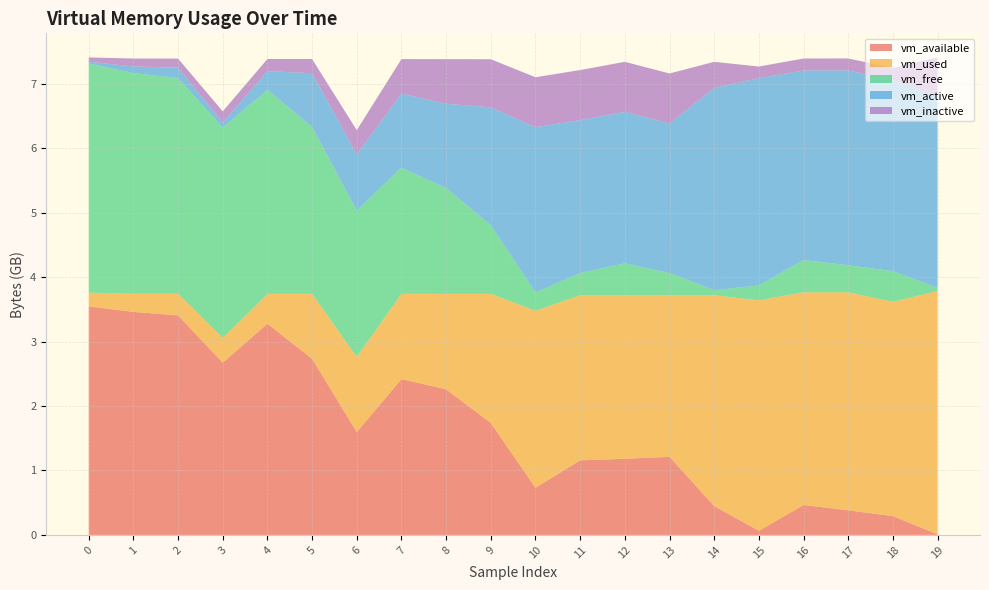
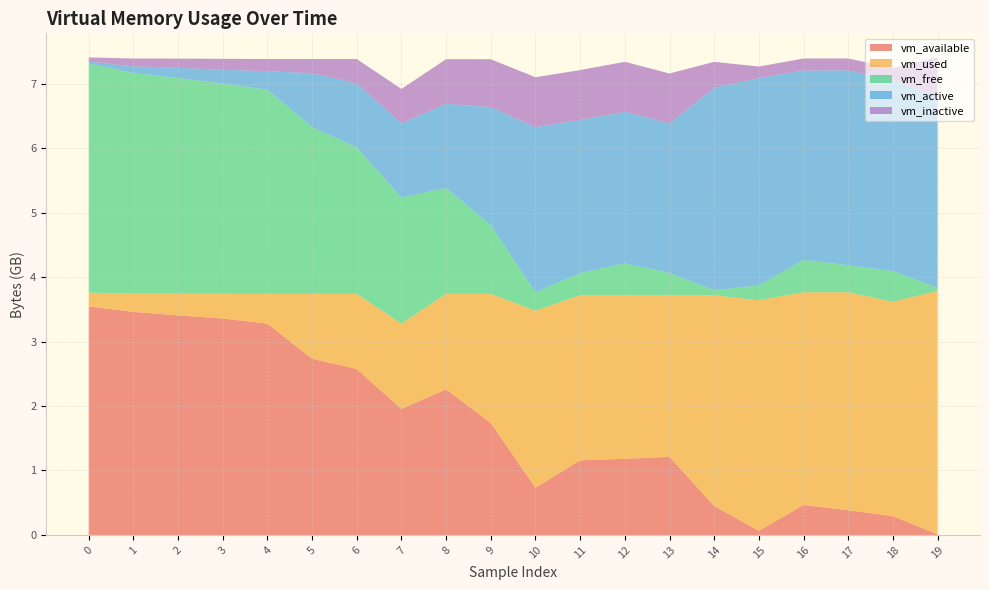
  {
    "vm_available": {
      "0": 3.5,
      "1": 3.5,
      "2": 3.4,
-     "3": 2.7,
+     "3": 3.4,
      "4": 3.3,
      "5": 2.7,
-     "6": 1.6,
-     "7": 2.4,
+     "6": 2.6,
+     "7": 2.0,
      "8": 2.3,
      "9": 1.7,
      "10": 0.7,
      "11": 1.2,
      "12": 1.2,
      "13": 1.2,
      "14": 0.4,
      "15": 0.1,
      "16": 0.5,
      "17": 0.4,
      "18": 0.3
    },
    "vm_used": {
      "0": 0.2,
      "1": 0.3,
      "2": 0.3,
      "3": 0.4,
      "4": 0.5,
      "5": 1.0,
      "6": 1.2,
      "7": 1.3,
      "8": 1.5,
      "9": 2.0,
      "10": 2.7,
      "11": 2.6,
      "12": 2.5,
      "13": 2.5,
      "14": 3.3,
      "15": 3.6,
      "16": 3.3,
      "17": 3.4,
      "18": 3.3,
      "19": 3.8
    },
    "vm_free": {
      "1": 3.4,
      "2": 3.3,
      "3": 3.3,
      "4": 3.2,
      "5": 2.6,
      "6": 2.3,
      "7": 2.0,
      "8": 1.6,
      "9": 1.1,
      "10": 0.3,
      "11": 0.3,
      "12": 0.5,
      "13": 0.3,
      "14": 0.1,
      "15": 0.2,
      "16": 0.5,
      "17": 0.4,
      "18": 0.5,
      "19": 0.0
    },
    "vm_active": {
      "1": 0.1,
      "2": 0.2,
-     "3": 0.1,
+     "3": 0.2,
      "4": 0.3,
      "5": 0.8,
-     "6": 0.9,
+     "6": 1.0,
      "7": 1.2,
      "8": 1.3,
      "9": 1.8,
      "10": 2.6,
      "11": 2.4,
      "12": 2.4,
      "13": 2.3,
      "14": 3.1,
      "15": 3.2,
      "16": 2.9,
      "17": 3.0
    },
    "vm_inactive": {
      "0": 0.1,
      "1": 0.1,
      "2": 0.1,
      "3": 0.2,
      "4": 0.2,
      "5": 0.2,
      "6": 0.4,
      "7": 0.5,
      "8": 0.7,
      "9": 0.7,
      "10": 0.8,
      "11": 0.8,
      "12": 0.8,
      "13": 0.8,
      "14": 0.4,
      "15": 0.2,
      "16": 0.2,
      "17": 0.2
    }
  }
